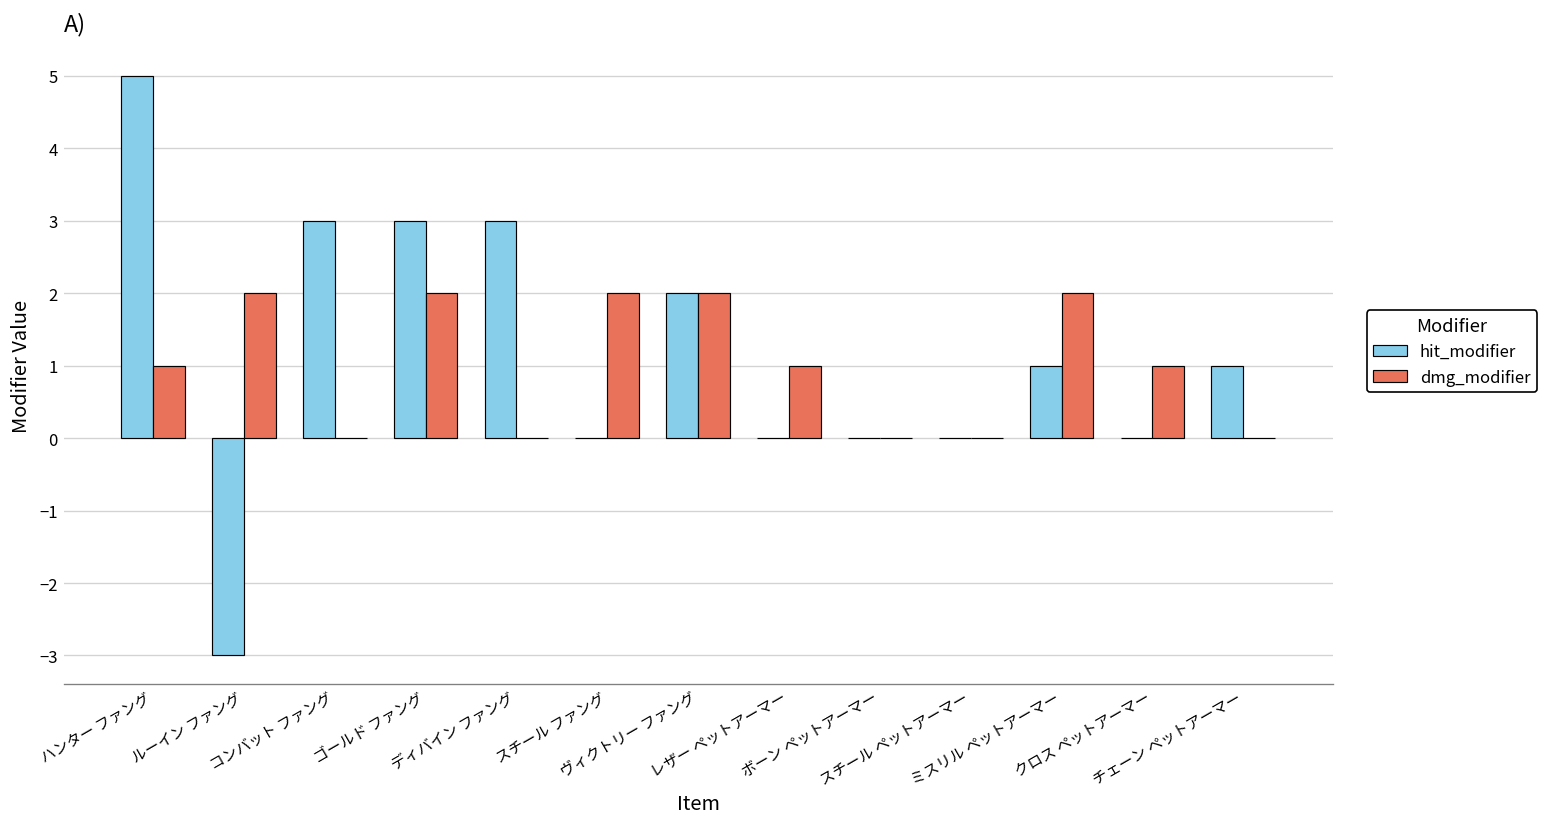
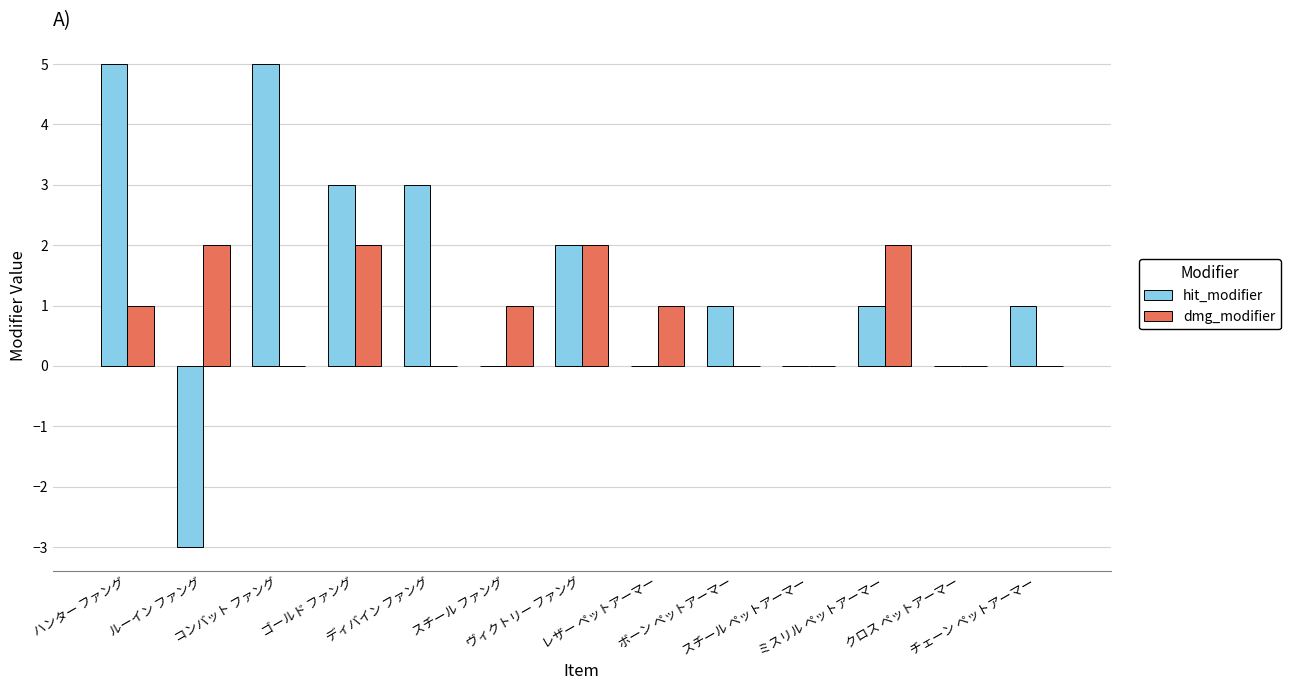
  {
    "hit_modifier": {
      "ハンター ファング": 5,
      "ルーイン ファング": -3,
-     "コンバット ファング": 3,
+     "コンバット ファング": 5,
      "ゴールド ファング": 3,
      "ディバイン ファング": 3,
      "スチール ファング": 0,
      "ヴィクトリー ファング": 2,
      "レザー ペットアーマー": 0,
-     "ボーン ペットアーマー": 0,
+     "ボーン ペットアーマー": 1,
      "スチール ペットアーマー": 0,
      "ミスリル ペットアーマー": 1,
      "クロス ペットアーマー": 0,
      "チェーン ペットアーマー": 1
    },
    "dmg_modifier": {
      "ハンター ファング": 1,
      "ルーイン ファング": 2,
      "コンバット ファング": 0,
      "ゴールド ファング": 2,
      "ディバイン ファング": 0,
-     "スチール ファング": 2,
+     "スチール ファング": 1,
      "ヴィクトリー ファング": 2,
      "レザー ペットアーマー": 1,
      "ボーン ペットアーマー": 0,
      "スチール ペットアーマー": 0,
      "ミスリル ペットアーマー": 2,
-     "クロス ペットアーマー": 1,
+     "クロス ペットアーマー": 0,
      "チェーン ペットアーマー": 0
    }
  }
